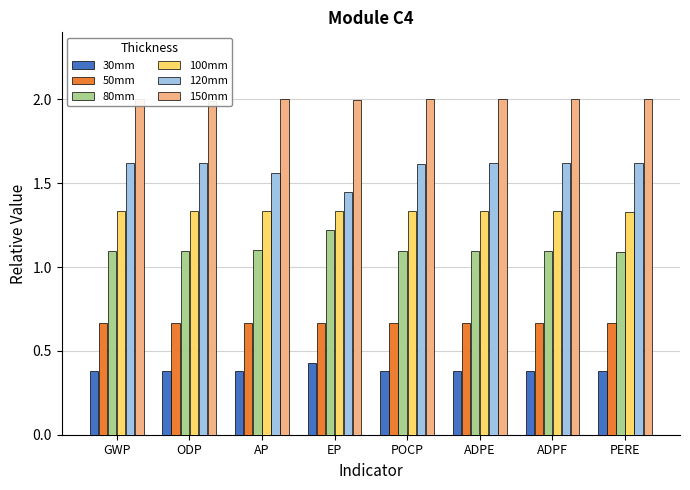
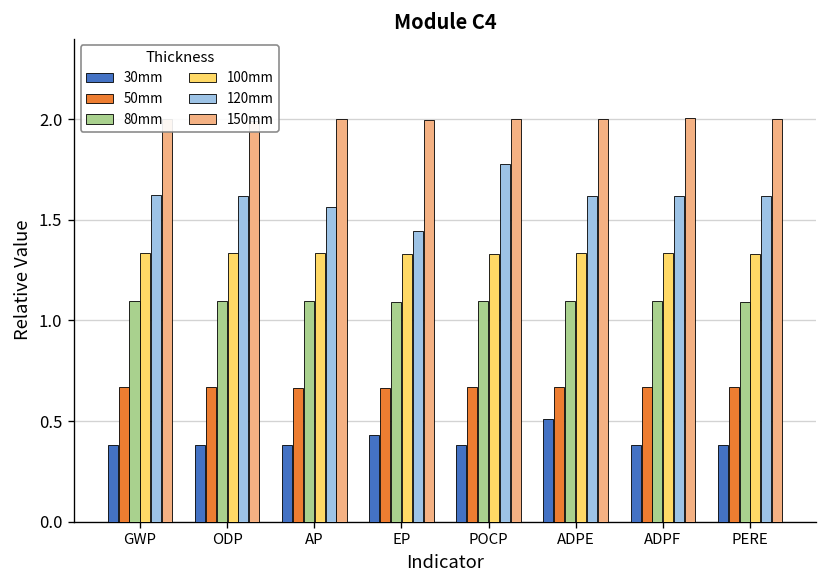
  {
    "30mm": {
      "GWP": 0.38,
      "ODP": 0.38,
      "AP": 0.38,
      "EP": 0.43,
      "POCP": 0.38,
-     "ADPE": 0.38,
+     "ADPE": 0.51,
      "ADPF": 0.38,
      "PERE": 0.38
    },
    "50mm": {
      "GWP": 0.67,
      "ODP": 0.67,
      "AP": 0.66,
      "EP": 0.67,
      "POCP": 0.67,
      "ADPE": 0.67,
      "ADPF": 0.67,
      "PERE": 0.67
    },
    "80mm": {
      "GWP": 1.10,
      "ODP": 1.10,
      "AP": 1.10,
-     "EP": 1.22,
+     "EP": 1.09,
      "POCP": 1.10,
      "ADPE": 1.10,
      "ADPF": 1.10,
      "PERE": 1.09
    },
    "120mm": {
      "GWP": 1.62,
      "ODP": 1.62,
      "AP": 1.56,
      "EP": 1.45,
-     "POCP": 1.62,
+     "POCP": 1.78,
      "ADPE": 1.62,
      "ADPF": 1.62,
      "PERE": 1.62
    }
  }
